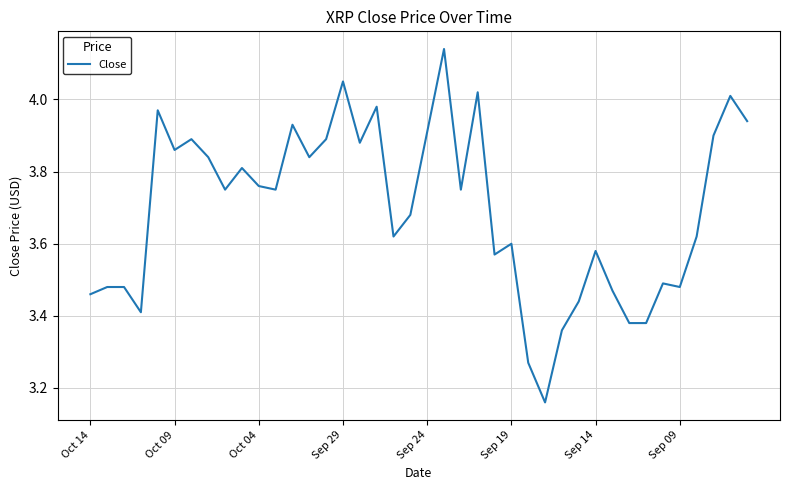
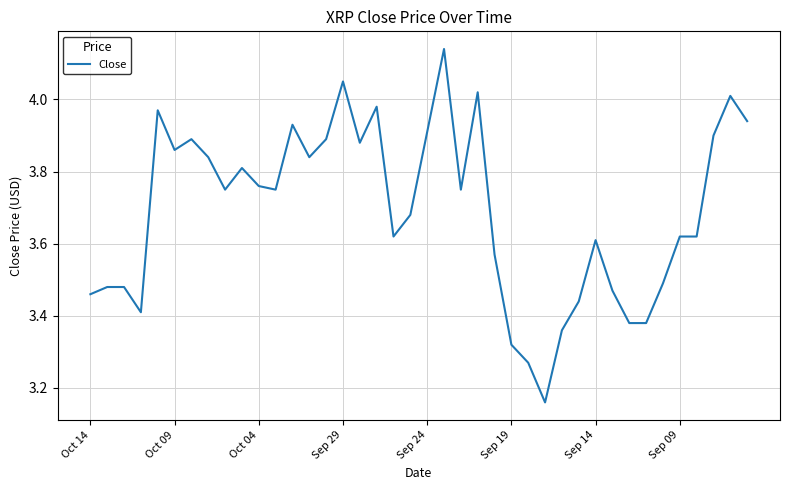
  {
    "Oct 14": 3.46,
    "Oct 09": 3.86,
    "Oct 04": 3.76,
    "Sep 29": 4.05,
    "Sep 24": 3.91,
-   "Sep 19": 3.60,
-   "Sep 14": 3.58,
-   "Sep 09": 3.48
+   "Sep 19": 3.32,
+   "Sep 14": 3.61,
+   "Sep 09": 3.62
  }
